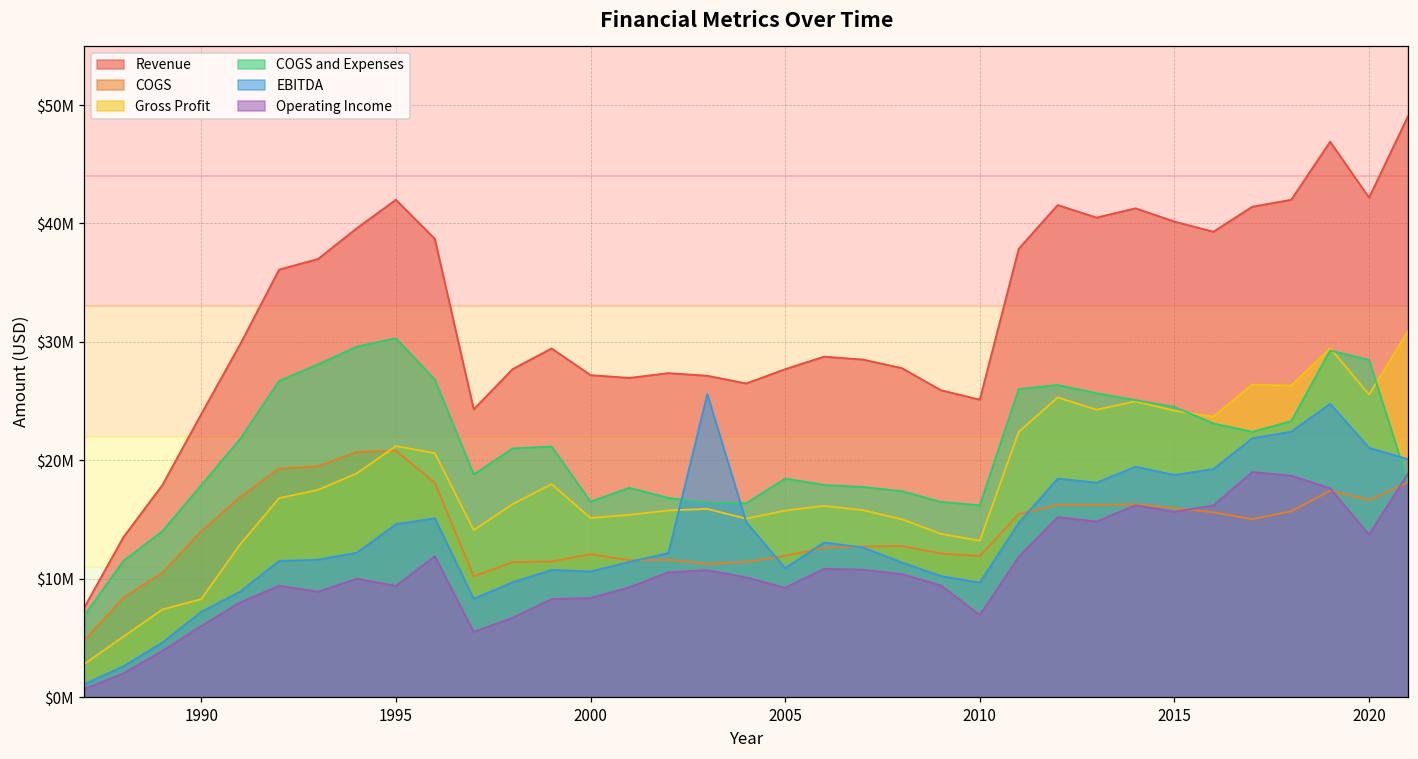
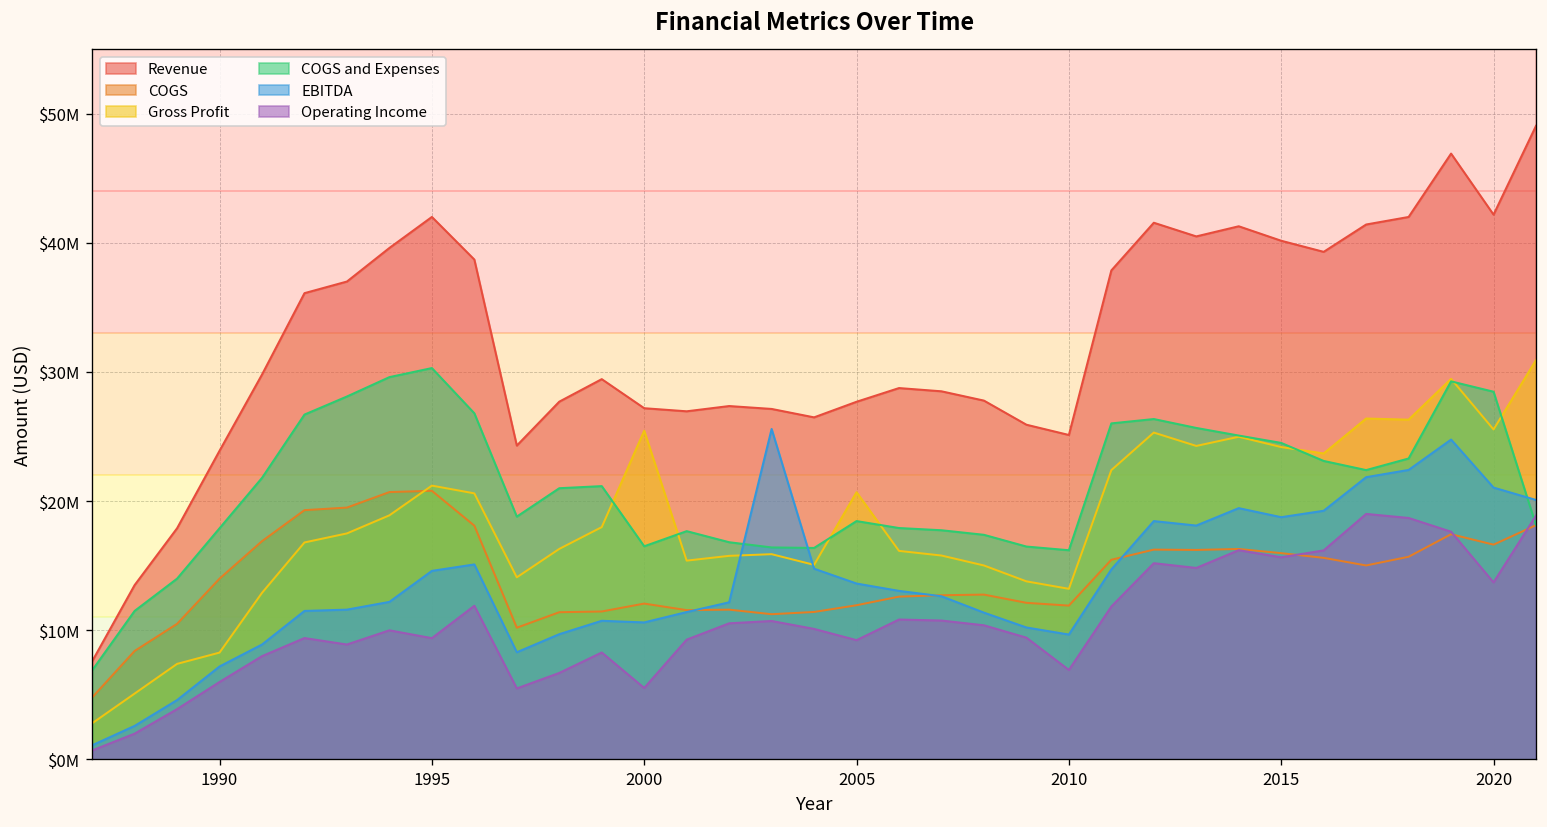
  {
    "Gross Profit": {
      "1990": "$8300000",
      "1995": "$21200000",
-     "2000": "$15100000",
-     "2005": "$15800000",
+     "2000": "$25500000",
+     "2005": "$20700000",
      "2010": "$13200000",
      "2015": "$24200000",
      "2020": "$25500000"
    },
    "COGS and Expenses": {
      "1990": "$17900000",
      "1995": "$30300000",
      "2000": "$16500000",
      "2005": "$18500000",
      "2010": "$16200000",
      "2015": "$24500000",
      "2020": "$28500000"
    },
    "EBITDA": {
      "1990": "$7200000",
      "1995": "$14600000",
      "2000": "$10600000",
-     "2005": "$10900000",
+     "2005": "$13600000",
      "2010": "$9700000",
      "2015": "$18800000",
      "2020": "$21000000"
    },
    "Operating Income": {
      "1990": "$6000000",
      "1995": "$9400000",
-     "2000": "$8400000",
+     "2000": "$5500000",
      "2005": "$9200000",
      "2010": "$6900000",
      "2015": "$15700000",
      "2020": "$13700000"
    }
  }
